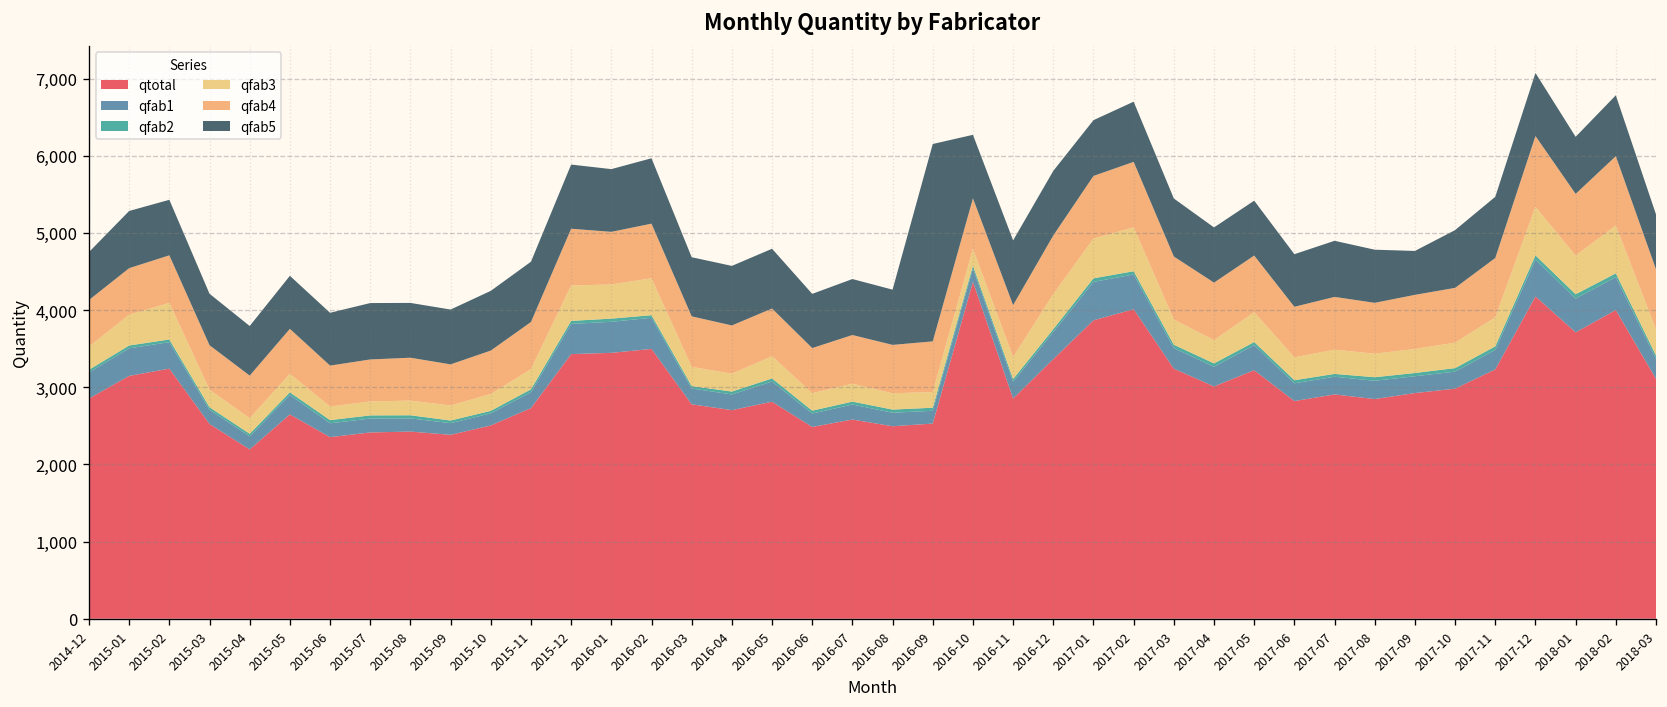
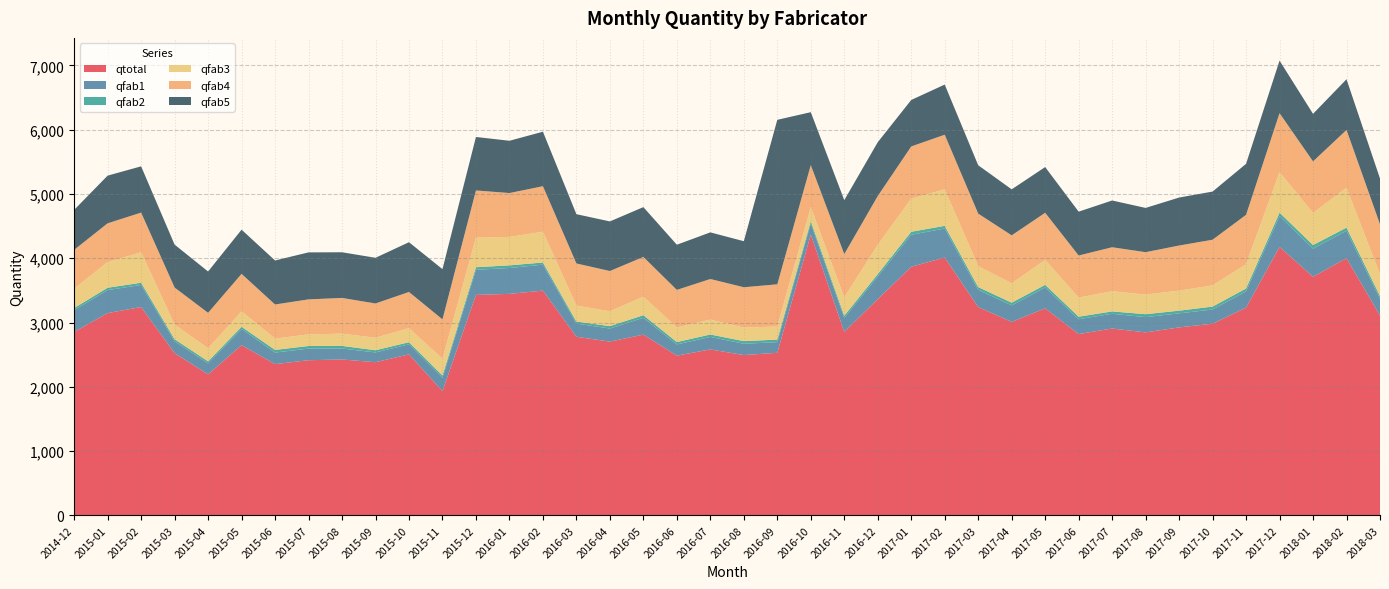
  {
    "qtotal": {
      "2014-12": "2,900",
      "2015-01": "3,100",
      "2015-02": "3,200",
      "2015-03": "2,500",
      "2015-04": "2,200",
      "2015-05": "2,600",
      "2015-06": "2,400",
      "2015-07": "2,400",
      "2015-08": "2,400",
      "2015-09": "2,400",
      "2015-10": "2,500",
-     "2015-11": "2,700",
+     "2015-11": "1,900",
      "2015-12": "3,400",
      "2016-01": "3,400",
      "2016-02": "3,500",
      "2016-03": "2,800",
      "2016-04": "2,700",
      "2016-05": "2,800",
      "2016-06": "2,500",
      "2016-07": "2,600",
      "2016-08": "2,500",
      "2016-09": "2,500",
      "2016-10": "4,400",
      "2016-11": "2,900",
      "2016-12": "3,400",
      "2017-01": "3,900",
      "2017-02": "4,000",
      "2017-03": "3,200",
      "2017-04": "3,000",
      "2017-05": "3,200",
      "2017-06": "2,800",
      "2017-07": "2,900",
      "2017-08": "2,800",
      "2017-09": "2,900",
      "2017-10": "3,000",
      "2017-11": "3,200",
      "2017-12": "4,200",
      "2018-01": "3,700",
      "2018-02": "4,000",
      "2018-03": "3,100"
    },
    "qfab5": {
      "2014-12": "600",
      "2015-01": "700",
      "2015-02": "700",
      "2015-03": "700",
      "2015-04": "600",
      "2015-05": "700",
      "2015-06": "700",
      "2015-07": "700",
      "2015-08": "700",
      "2015-09": "700",
      "2015-10": "800",
      "2015-11": "800",
      "2015-12": "800",
      "2016-01": "800",
      "2016-02": "800",
      "2016-03": "800",
      "2016-04": "800",
      "2016-05": "800",
      "2016-06": "700",
      "2016-07": "700",
      "2016-08": "700",
      "2016-09": "2,600",
      "2016-10": "800",
      "2016-11": "800",
      "2016-12": "800",
      "2017-01": "700",
      "2017-02": "800",
      "2017-03": "800",
      "2017-04": "700",
      "2017-05": "700",
      "2017-06": "700",
      "2017-07": "700",
      "2017-08": "700",
-     "2017-09": "600",
+     "2017-09": "700",
      "2017-10": "700",
      "2017-11": "800",
      "2017-12": "800",
      "2018-01": "700",
      "2018-02": "800",
      "2018-03": "700"
    }
  }
